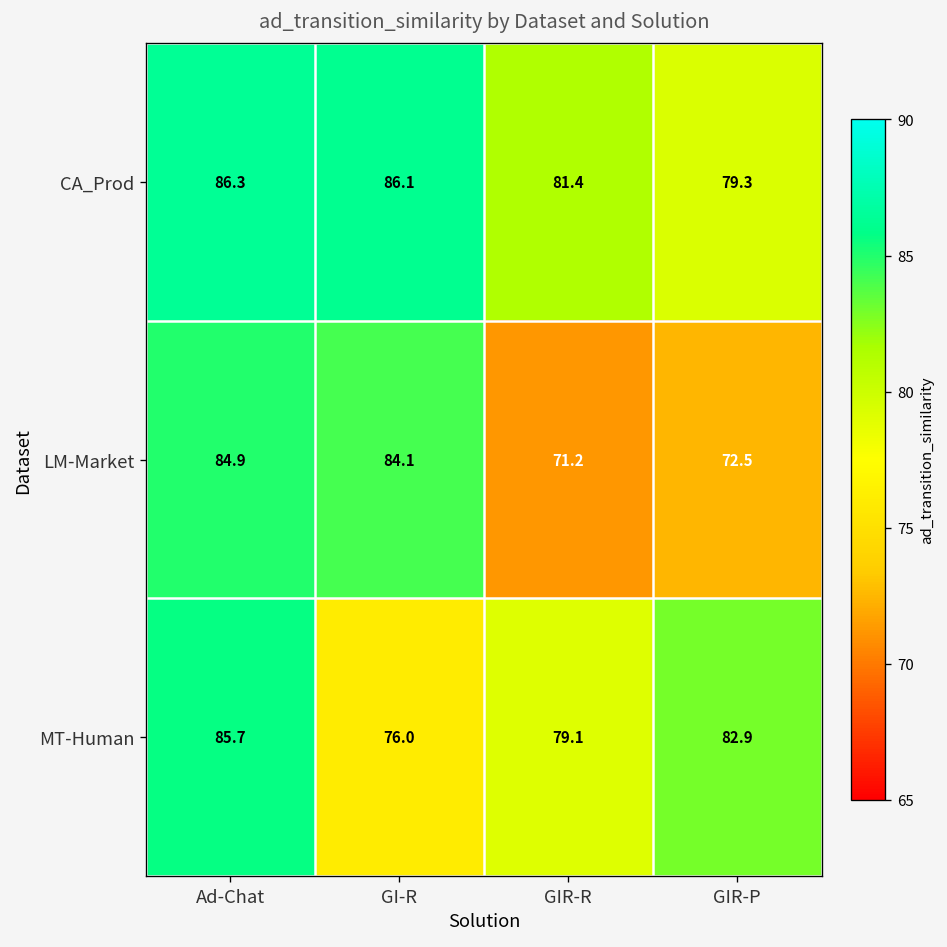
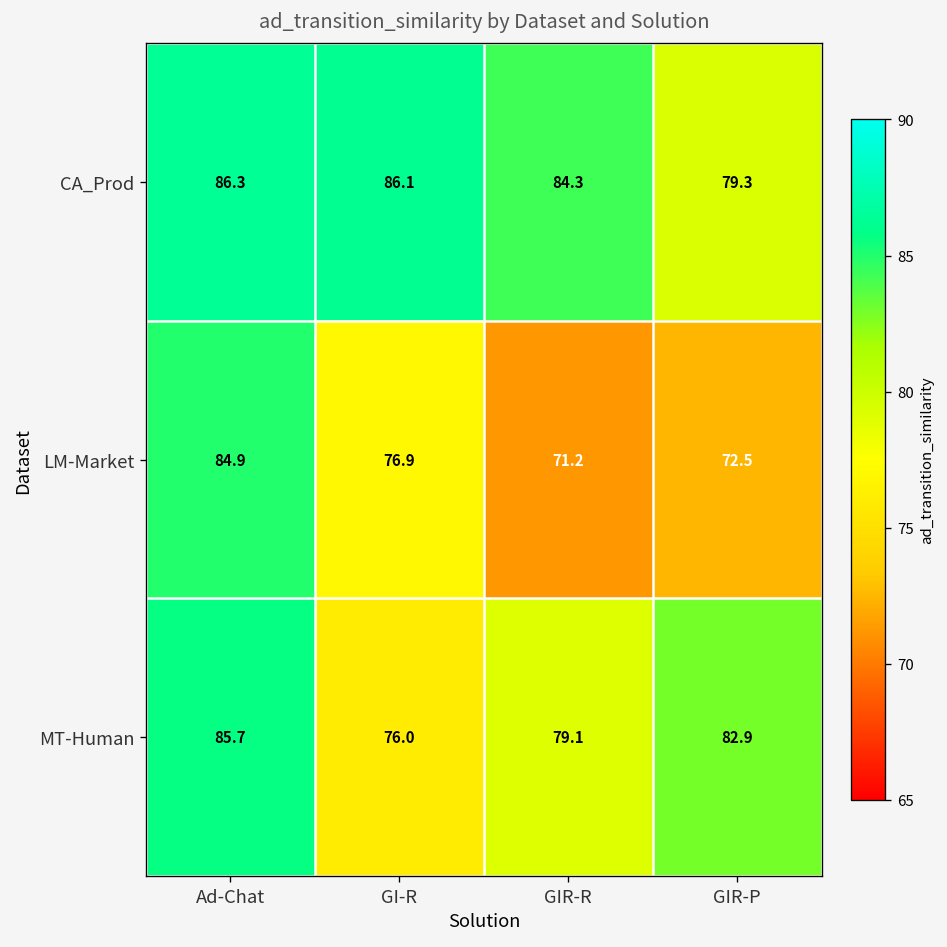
  {
    "CA_Prod": {
      "Ad-Chat": 86.3,
      "GI-R": 86.1,
-     "GIR-R": 81.4,
+     "GIR-R": 84.3,
      "GIR-P": 79.3
    },
    "LM-Market": {
      "Ad-Chat": 84.9,
-     "GI-R": 84.1,
+     "GI-R": 76.9,
      "GIR-R": 71.2,
      "GIR-P": 72.5
    },
    "MT-Human": {
      "Ad-Chat": 85.7,
      "GI-R": 76.0,
      "GIR-R": 79.1,
      "GIR-P": 82.9
    }
  }
